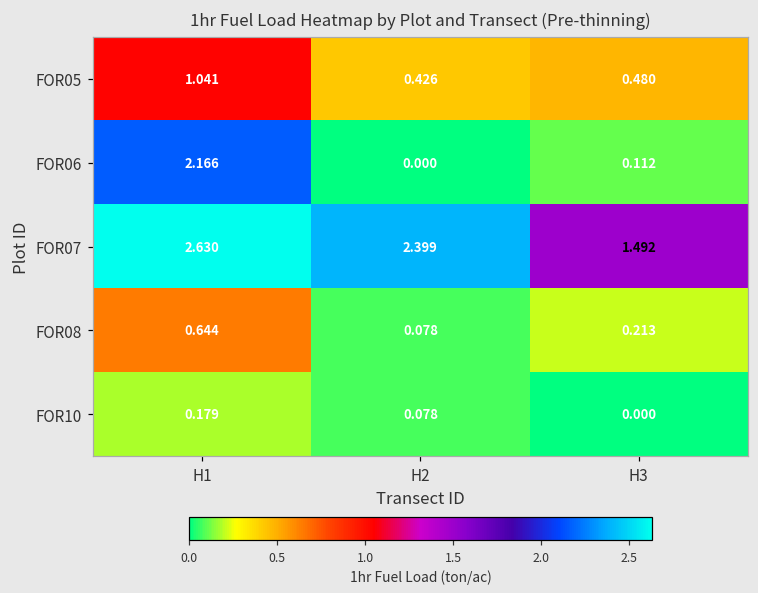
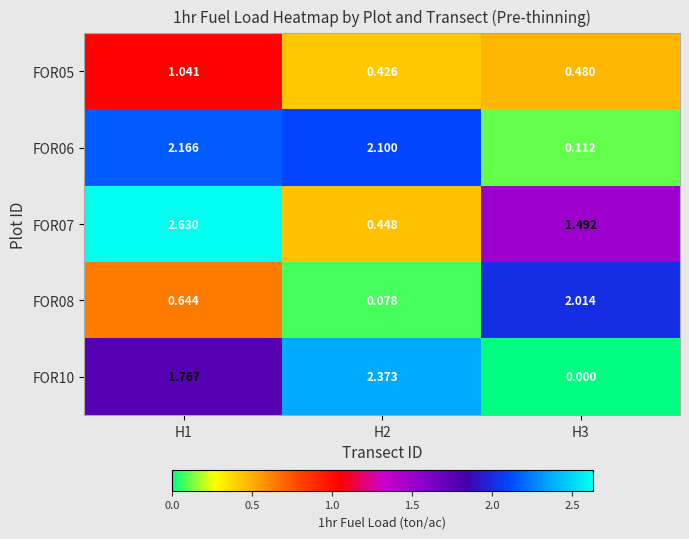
  {
    "FOR05": {
      "H1": 1.041,
      "H2": 0.426,
      "H3": 0.480
    },
    "FOR06": {
      "H1": 2.166,
-     "H2": 0.000,
+     "H2": 2.100,
      "H3": 0.112
    },
    "FOR07": {
      "H1": 2.630,
-     "H2": 2.399,
+     "H2": 0.448,
      "H3": 1.492
    },
    "FOR08": {
      "H1": 0.644,
      "H2": 0.078,
-     "H3": 0.213
+     "H3": 2.014
    },
    "FOR10": {
-     "H1": 0.179,
-     "H2": 0.078,
+     "H1": 1.767,
+     "H2": 2.373,
      "H3": 0.000
    }
  }
